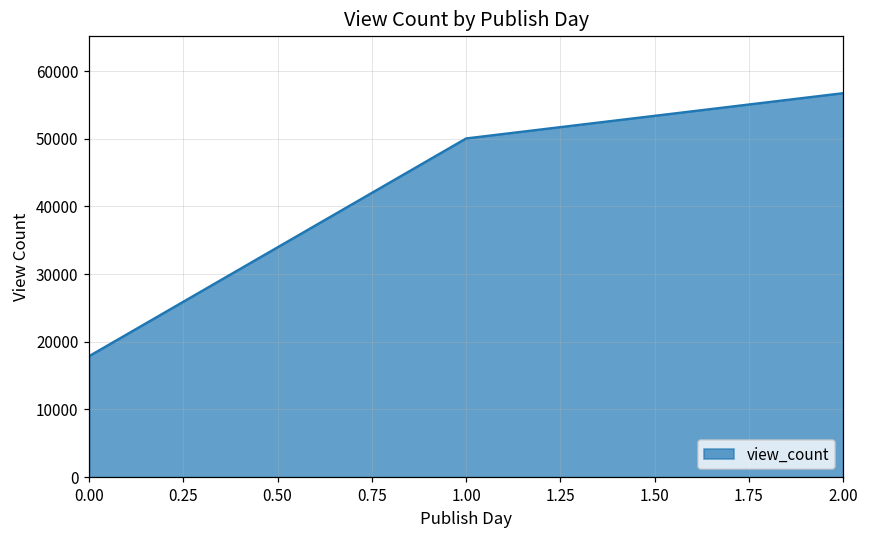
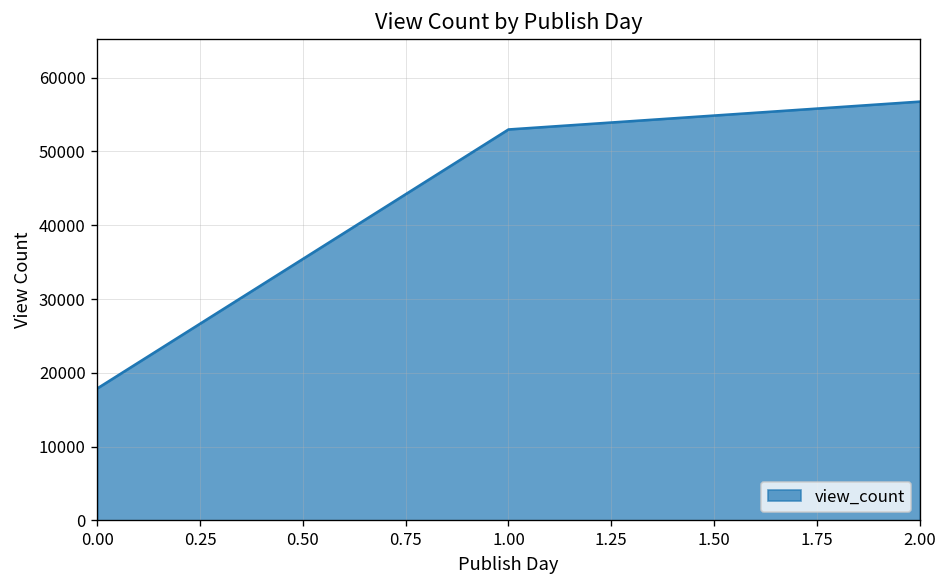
  {
    "0.00": 18000,
-   "1.00": 50000,
+   "1.00": 53000,
    "2.00": 57000
  }
